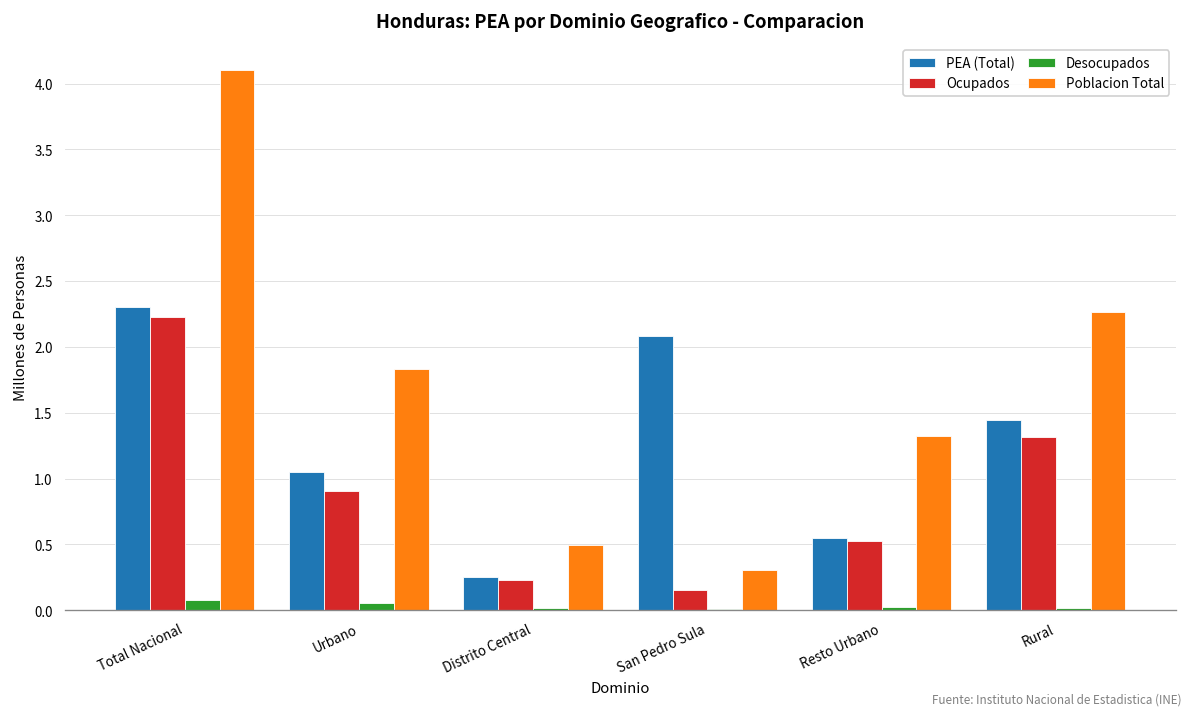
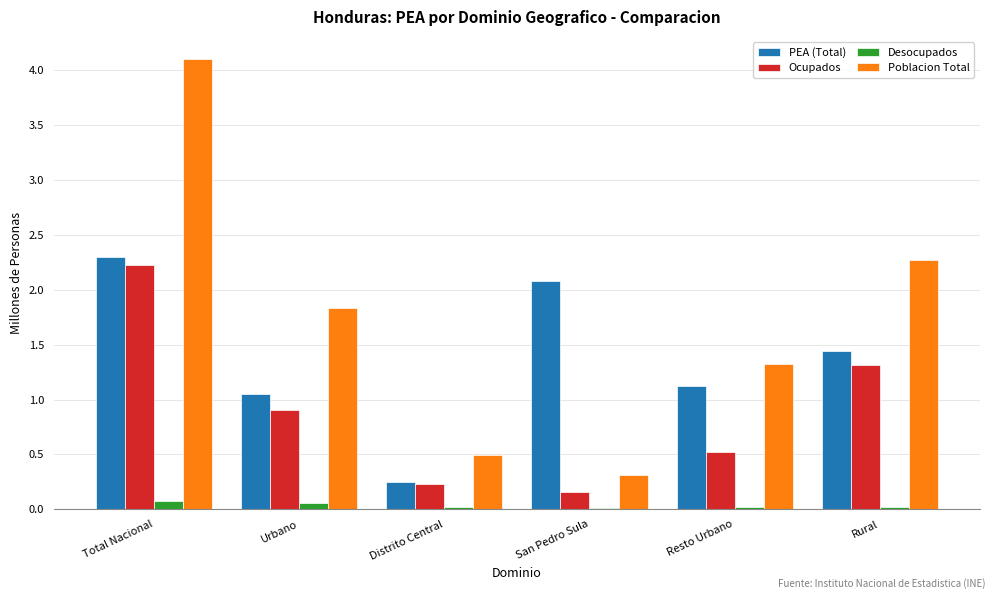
  {
    "PEA (Total)": {
      "Total Nacional": 2.30,
      "Urbano": 1.05,
      "Distrito Central": 0.25,
      "San Pedro Sula": 2.08,
-     "Resto Urbano": 0.55,
+     "Resto Urbano": 1.12,
      "Rural": 1.44
    },
    "Ocupados": {
      "Total Nacional": 2.23,
      "Urbano": 0.91,
      "Distrito Central": 0.23,
      "San Pedro Sula": 0.16,
      "Resto Urbano": 0.52,
      "Rural": 1.32
    },
    "Desocupados": {
      "Total Nacional": 0.08,
      "Urbano": 0.05,
      "Resto Urbano": 0.02
    },
    "Poblacion Total": {
      "Total Nacional": 4.10,
      "Urbano": 1.83,
      "Distrito Central": 0.50,
      "San Pedro Sula": 0.31,
      "Resto Urbano": 1.32,
      "Rural": 2.27
    }
  }
